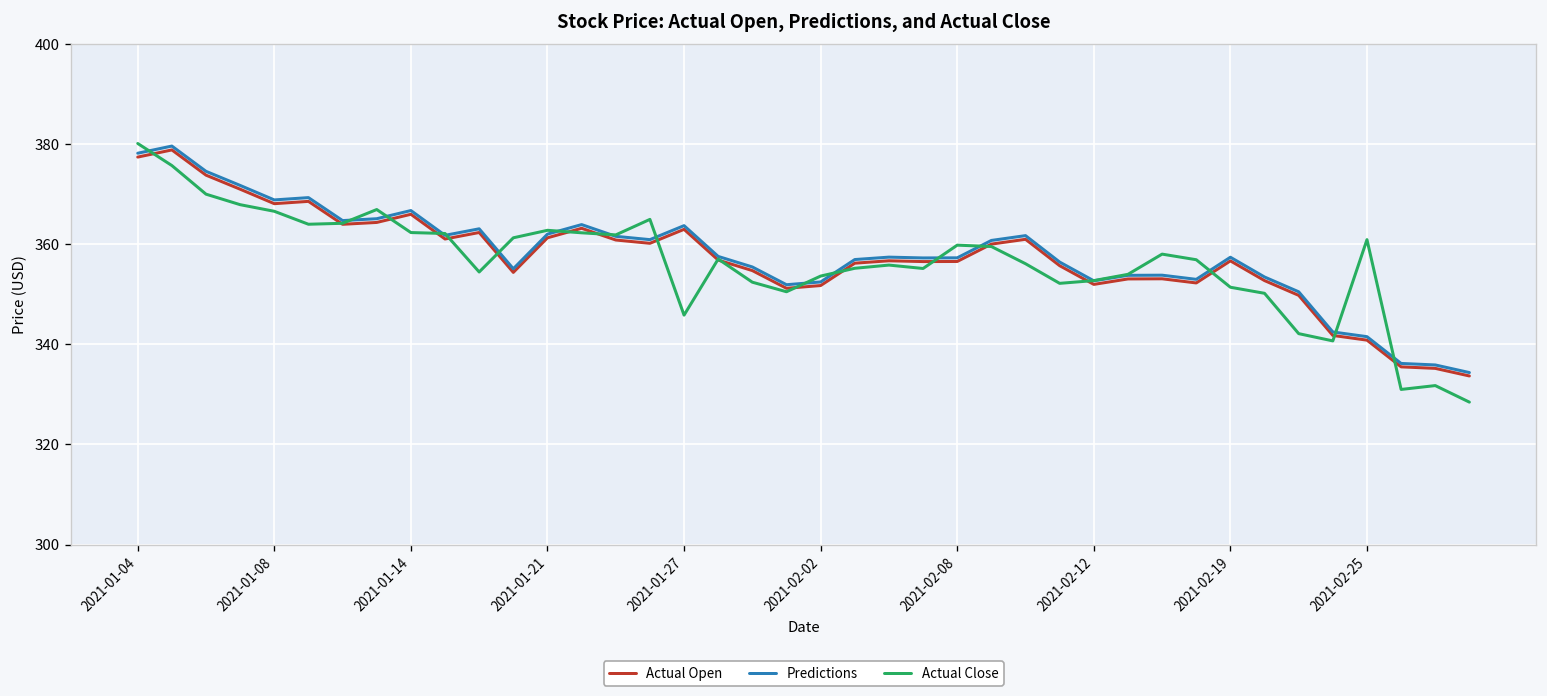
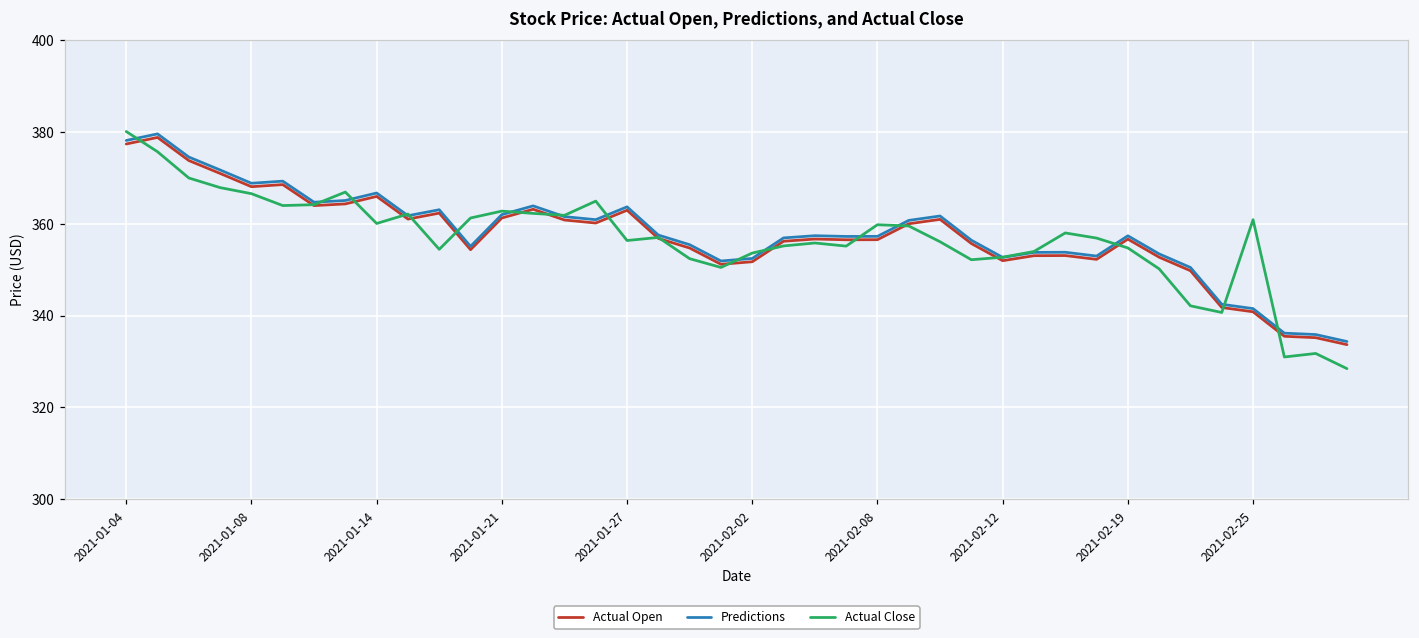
  {
    "Actual Open": {
      "2021-01-04": 377,
      "2021-01-08": 368,
      "2021-01-14": 366,
      "2021-01-21": 361,
      "2021-01-27": 363,
      "2021-02-02": 352,
      "2021-02-08": 357,
      "2021-02-12": 352,
      "2021-02-19": 357,
      "2021-02-25": 341
    },
    "Predictions": {
      "2021-01-04": 378,
      "2021-01-08": 369,
      "2021-01-14": 367,
      "2021-01-21": 362,
      "2021-01-27": 364,
      "2021-02-02": 352,
      "2021-02-08": 357,
      "2021-02-19": 357,
      "2021-02-25": 342
    },
    "Actual Close": {
      "2021-01-04": 380,
      "2021-01-08": 367,
-     "2021-01-14": 362,
+     "2021-01-14": 360,
      "2021-01-21": 363,
-     "2021-01-27": 346,
+     "2021-01-27": 356,
      "2021-02-02": 354,
      "2021-02-08": 360,
-     "2021-02-19": 351,
+     "2021-02-19": 355,
      "2021-02-25": 361
    }
  }
